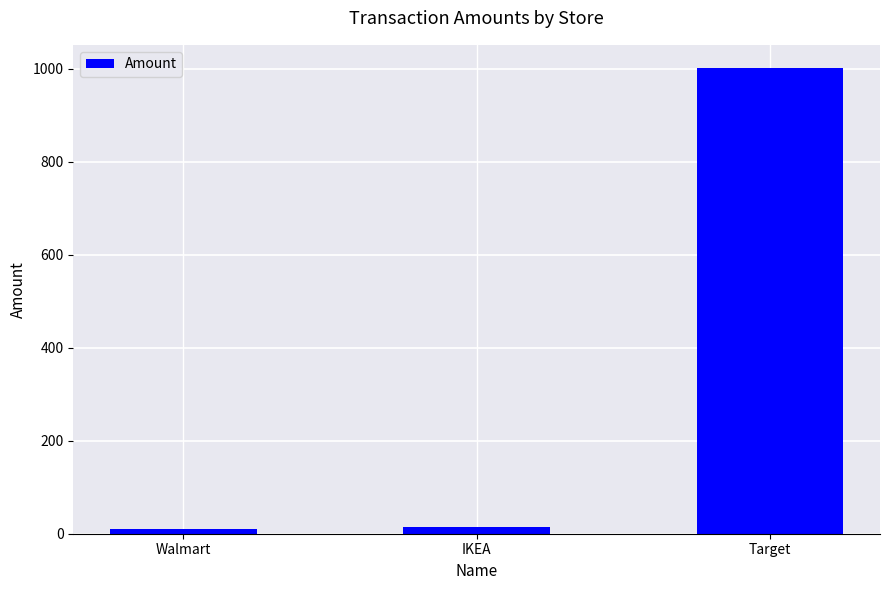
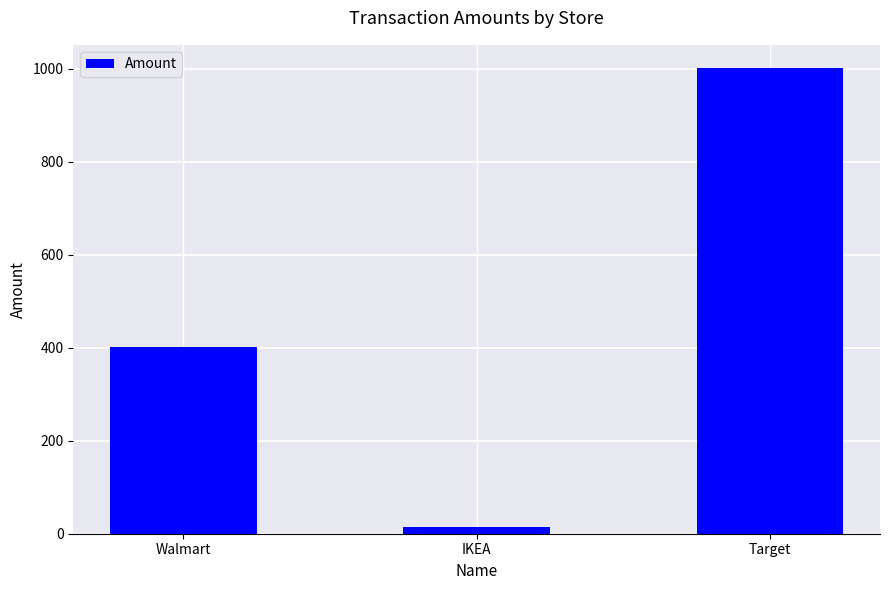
  {
-   "Walmart": 10,
+   "Walmart": 400,
    "IKEA": 20,
    "Target": 1000
  }
